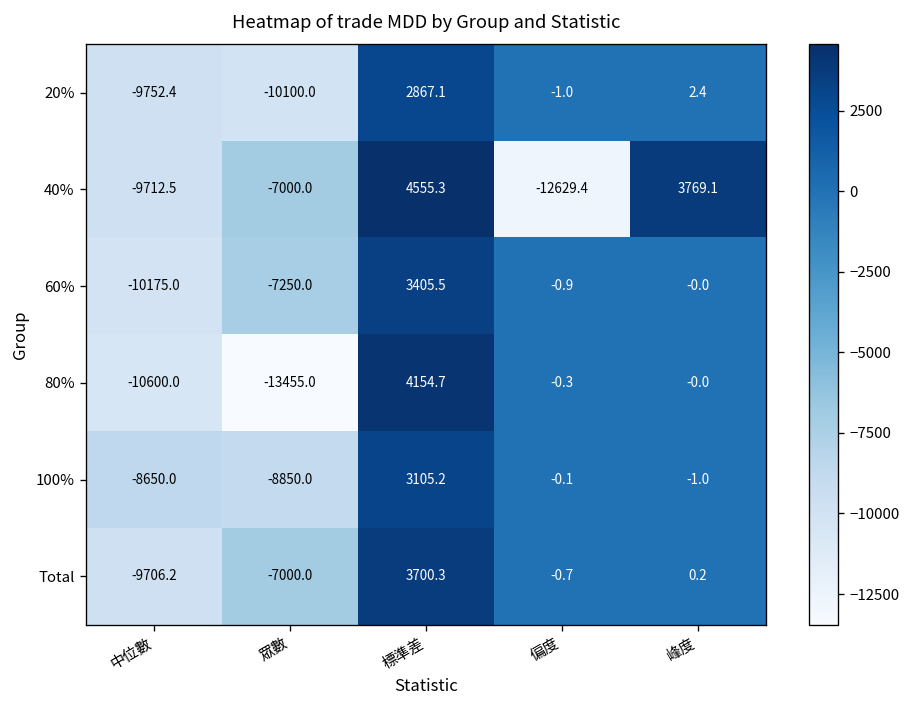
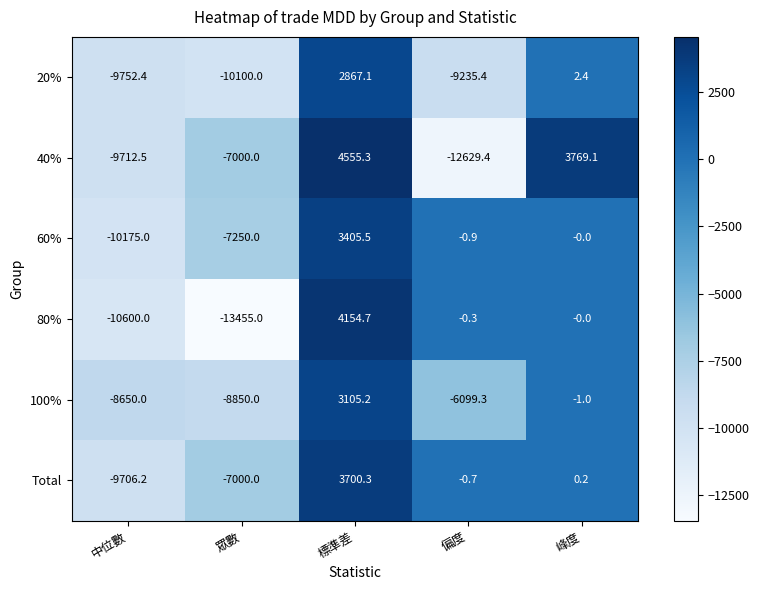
  {
    "20%": {
      "中位數": -9752.4,
      "眾數": -10100.0,
      "標準差": 2867.1,
-     "偏度": -1.0,
+     "偏度": -9235.4,
      "峰度": 2.4
    },
    "40%": {
      "中位數": -9712.5,
      "眾數": -7000.0,
      "標準差": 4555.3,
      "偏度": -12629.4,
      "峰度": 3769.1
    },
    "60%": {
      "中位數": -10175.0,
      "眾數": -7250.0,
      "標準差": 3405.5,
      "偏度": -0.9,
      "峰度": -0.0
    },
    "80%": {
      "中位數": -10600.0,
      "眾數": -13455.0,
      "標準差": 4154.7,
      "偏度": -0.3,
      "峰度": -0.0
    },
    "100%": {
      "中位數": -8650.0,
      "眾數": -8850.0,
      "標準差": 3105.2,
-     "偏度": -0.1,
+     "偏度": -6099.3,
      "峰度": -1.0
    },
    "Total": {
      "中位數": -9706.2,
      "眾數": -7000.0,
      "標準差": 3700.3,
      "偏度": -0.7,
      "峰度": 0.2
    }
  }
